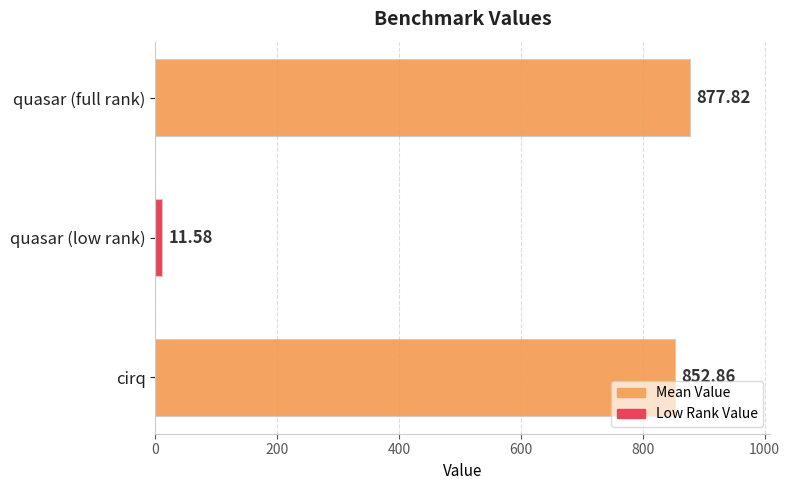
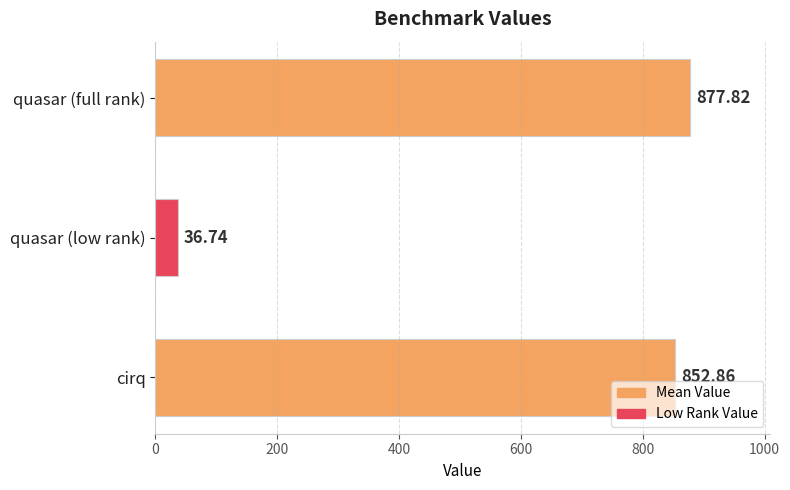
  {
    "quasar (full rank)": 877.82,
-   "quasar (low rank)": 11.58
+   "quasar (low rank)": 36.74
  }
